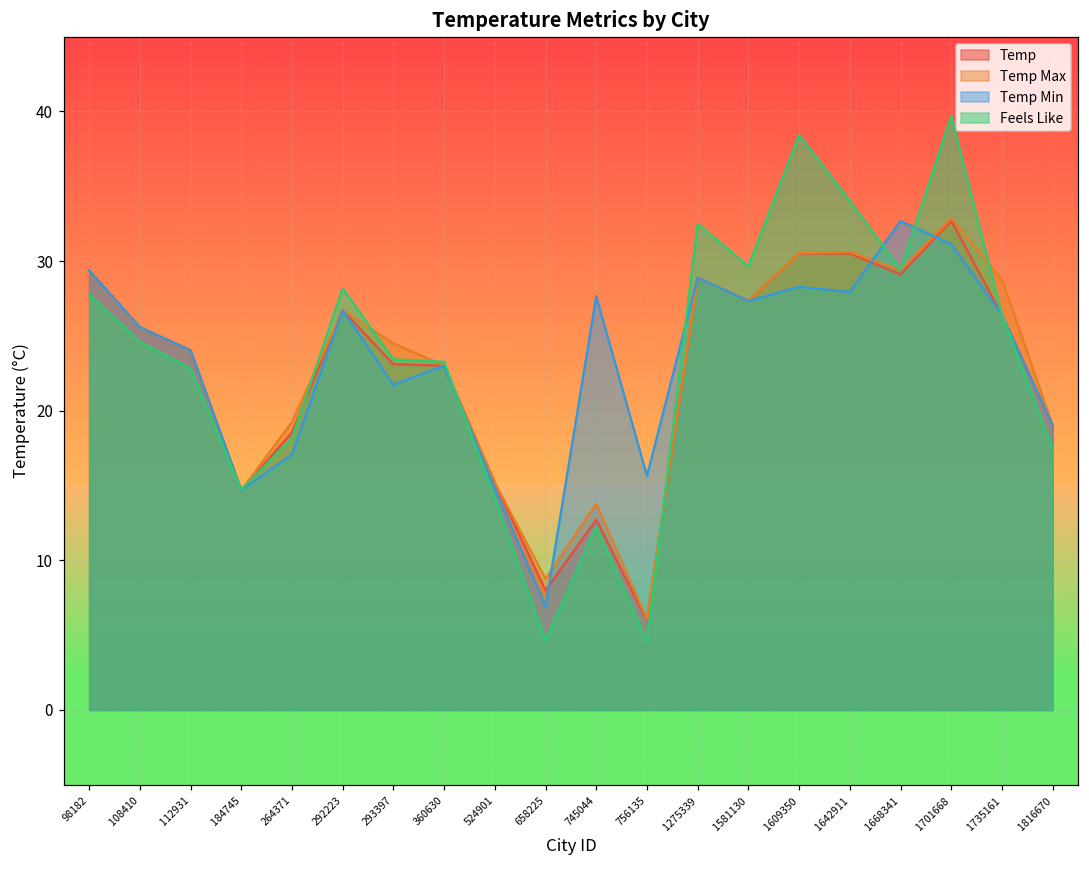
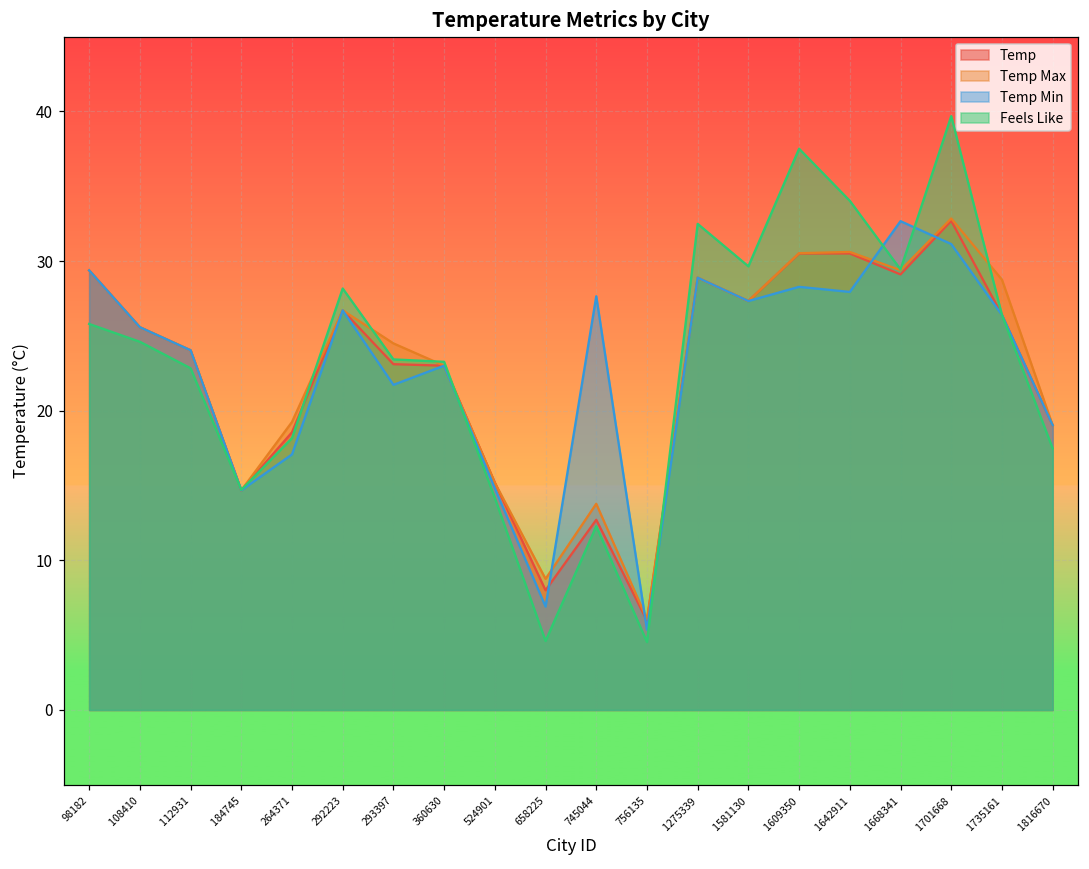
  {
    "Temp Min": {
      "264371": 17.1,
      "293397": 21.7,
      "524901": 14.8,
      "658225": 6.9,
      "745044": 27.7,
-     "756135": 15.6,
+     "756135": 5.4,
      "1609350": 28.3,
      "1642911": 27.9,
      "1668341": 32.7,
      "1701668": 31.1
    },
    "Feels Like": {
-     "98182": 27.8,
+     "98182": 25.8,
      "108410": 24.6,
      "112931": 22.8,
      "264371": 18.2,
      "292223": 28.2,
      "293397": 23.4,
      "360630": 23.3,
      "524901": 14.2,
      "658225": 4.6,
      "745044": 12.3,
      "756135": 4.5,
      "1275339": 32.5,
      "1581130": 29.7,
-     "1609350": 38.4,
+     "1609350": 37.5,
      "1642911": 34.0,
      "1701668": 39.7,
      "1816670": 17.5
    }
  }
